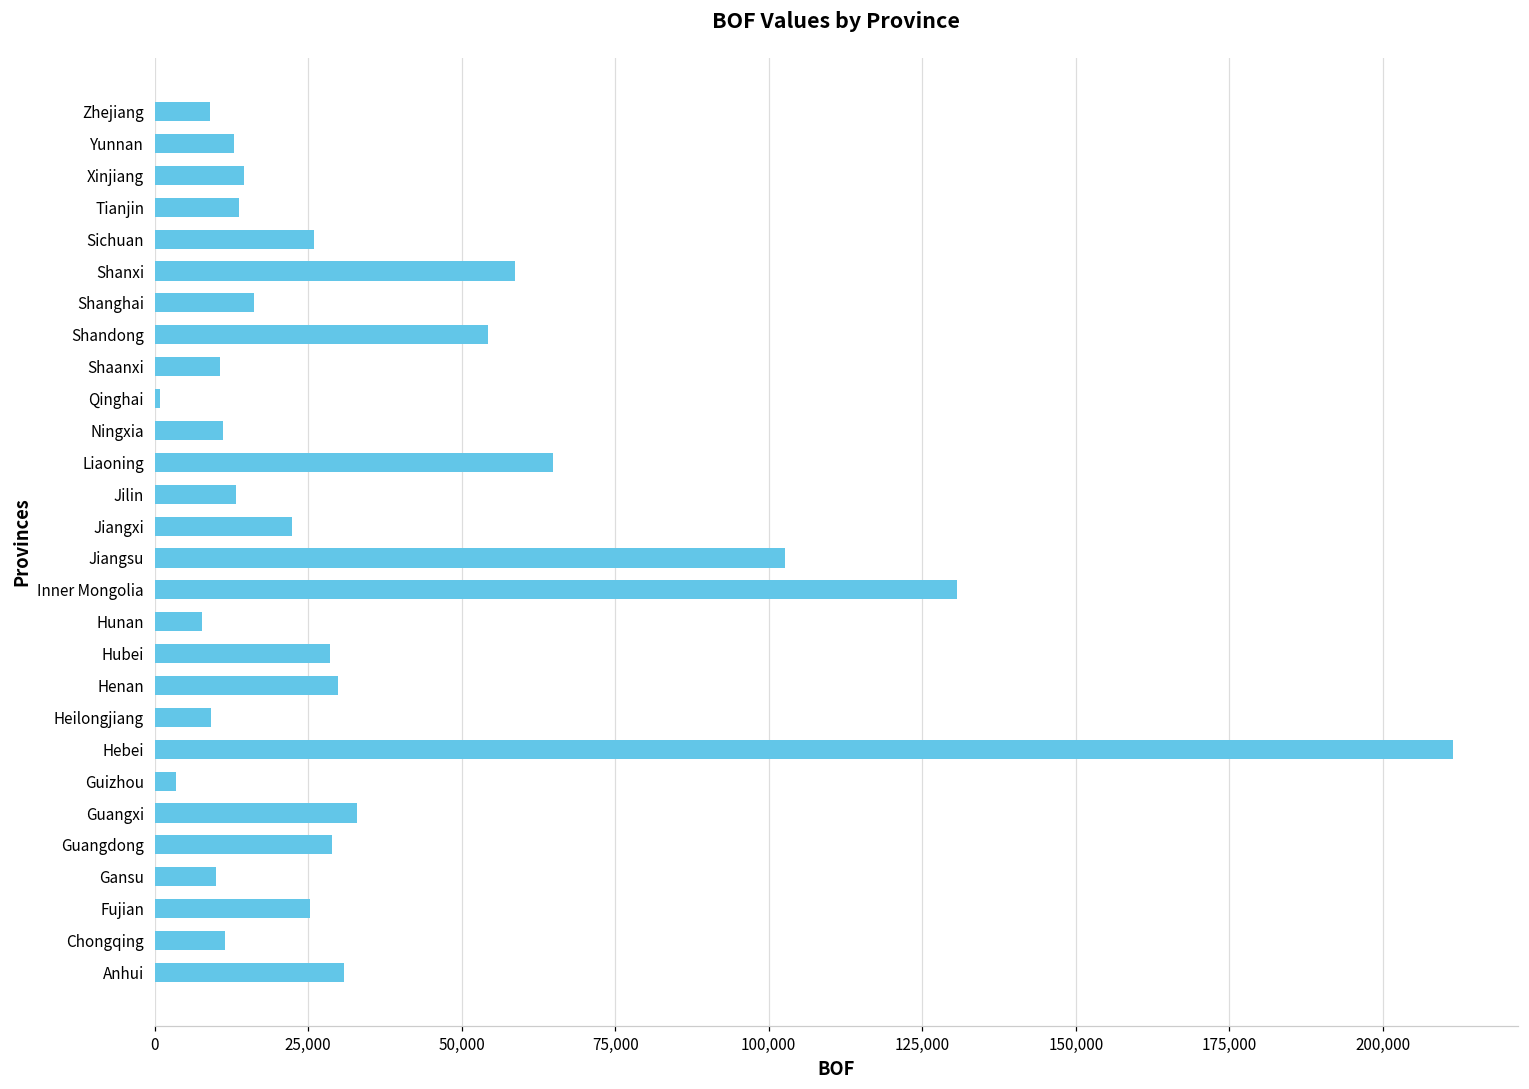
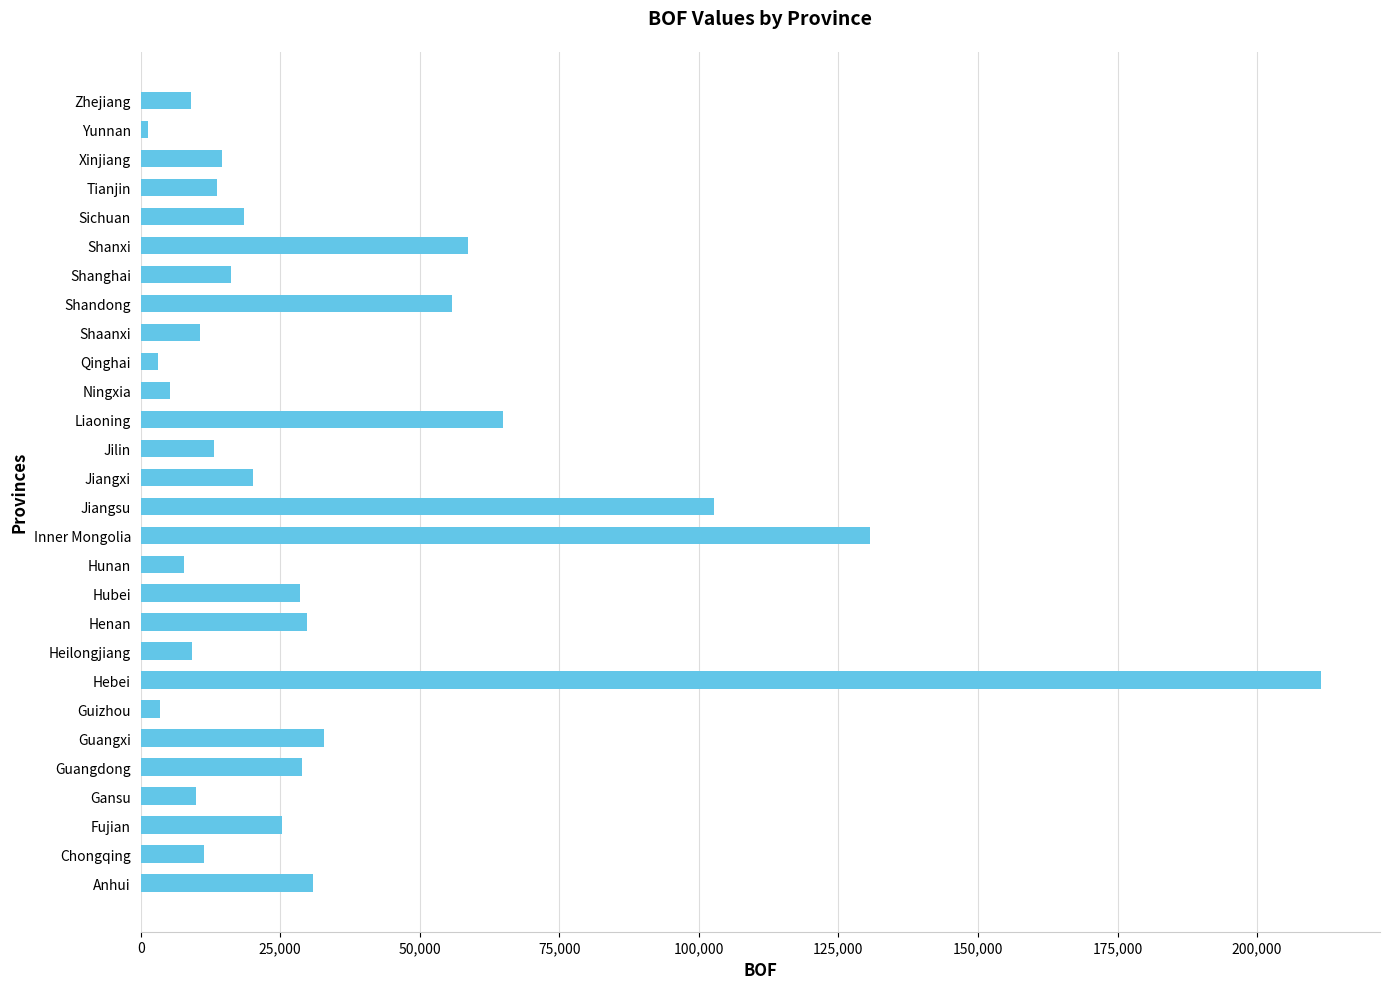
  {
    "Zhejiang": "9,000",
-   "Yunnan": "13,000",
+   "Yunnan": "1,000",
    "Xinjiang": "15,000",
    "Tianjin": "14,000",
-   "Sichuan": "26,000",
+   "Sichuan": "18,000",
    "Shanxi": "59,000",
    "Shanghai": "16,000",
-   "Shandong": "54,000",
+   "Shandong": "56,000",
    "Shaanxi": "11,000",
-   "Qinghai": "1,000",
-   "Ningxia": "11,000",
+   "Qinghai": "3,000",
+   "Ningxia": "5,000",
    "Liaoning": "65,000",
    "Jilin": "13,000",
-   "Jiangxi": "22,000",
+   "Jiangxi": "20,000",
    "Jiangsu": "103,000",
    "Inner Mongolia": "131,000",
    "Hunan": "8,000",
    "Hubei": "28,000",
    "Henan": "30,000",
    "Heilongjiang": "9,000",
    "Hebei": "211,000",
    "Guizhou": "4,000",
    "Guangxi": "33,000",
    "Guangdong": "29,000",
    "Gansu": "10,000",
    "Fujian": "25,000",
    "Chongqing": "11,000",
    "Anhui": "31,000"
  }
